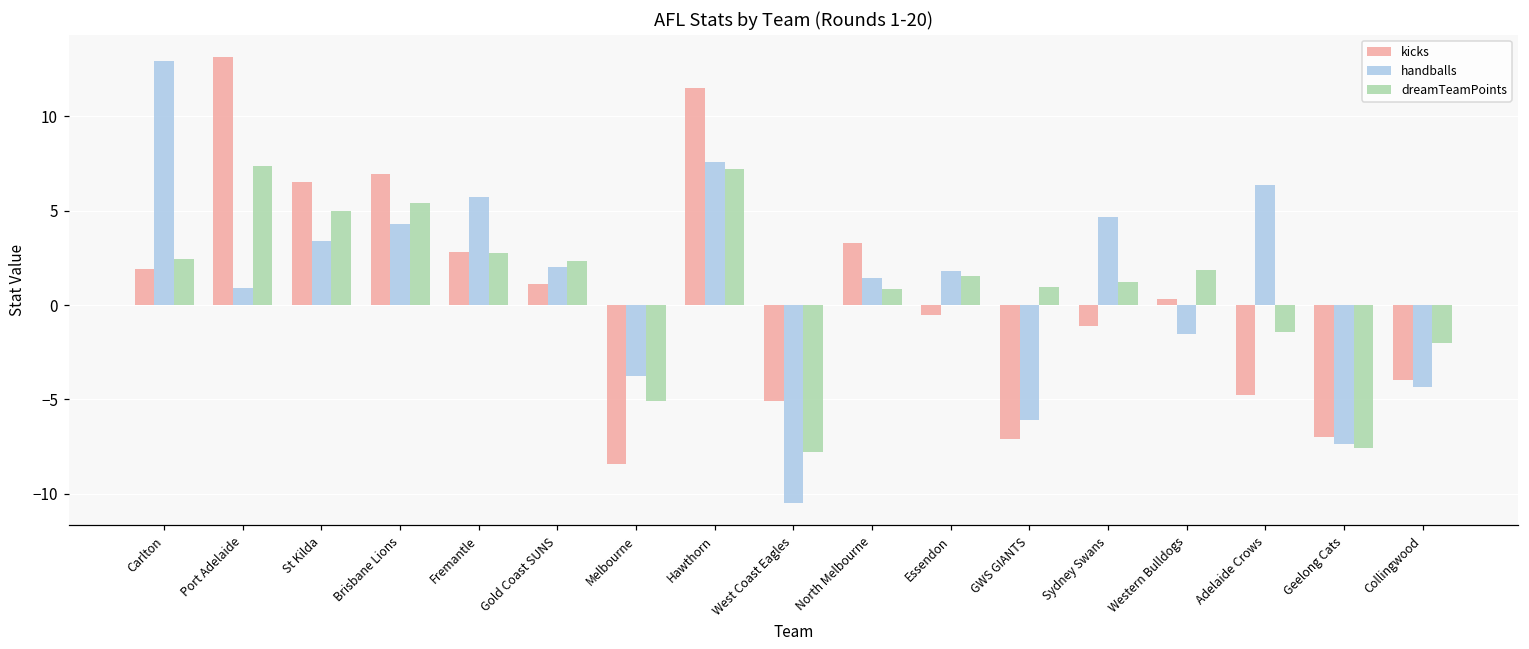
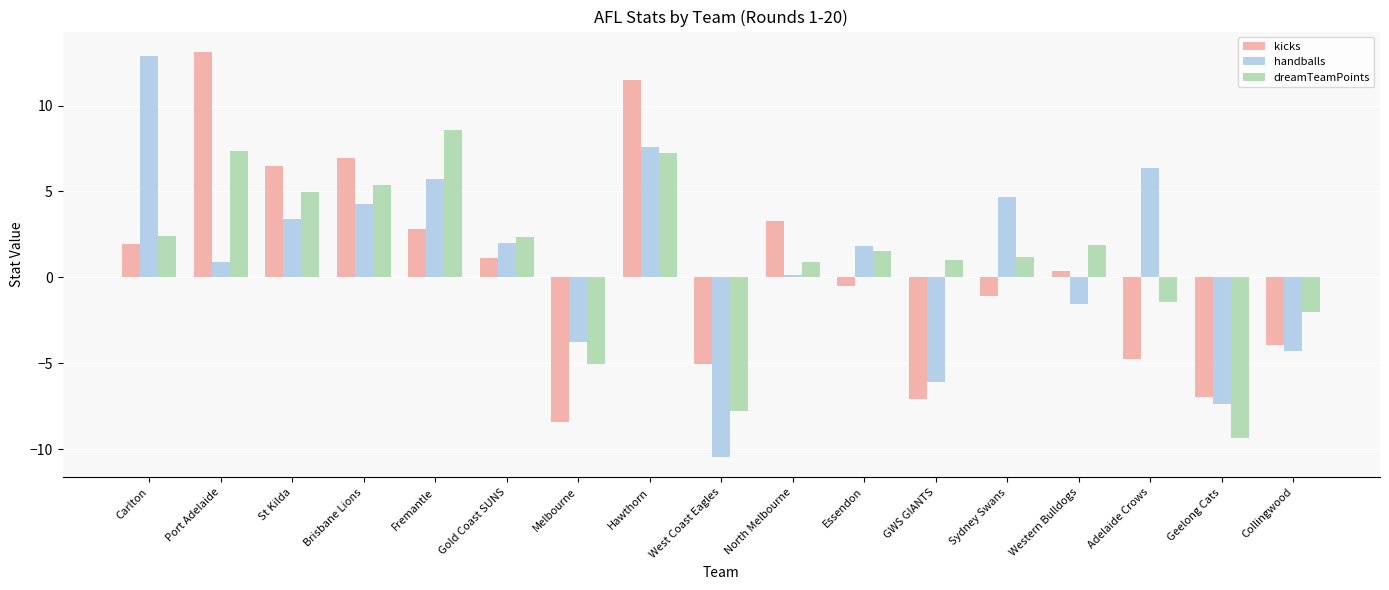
  {
    "kicks": {
      "Carlton": 1.9,
      "Port Adelaide": 13.1,
      "St Kilda": 6.5,
      "Brisbane Lions": 7.0,
      "Fremantle": 2.8,
      "Gold Coast SUNS": 1.1,
      "Melbourne": -8.4,
      "Hawthorn": 11.5,
      "West Coast Eagles": -5.1,
      "North Melbourne": 3.3,
      "Essendon": -0.5,
      "GWS GIANTS": -7.1,
      "Sydney Swans": -1.1,
      "Western Bulldogs": 0.3,
      "Adelaide Crows": -4.8,
      "Geelong Cats": -7.0,
      "Collingwood": -4.0
    },
    "handballs": {
      "Carlton": 12.9,
      "Port Adelaide": 0.9,
      "St Kilda": 3.4,
      "Brisbane Lions": 4.3,
      "Fremantle": 5.7,
      "Gold Coast SUNS": 2.0,
      "Melbourne": -3.7,
      "Hawthorn": 7.6,
      "West Coast Eagles": -10.5,
-     "North Melbourne": 1.5,
+     "North Melbourne": 0.1,
      "Essendon": 1.8,
      "GWS GIANTS": -6.1,
      "Sydney Swans": 4.7,
      "Western Bulldogs": -1.6,
      "Adelaide Crows": 6.3,
      "Geelong Cats": -7.4,
      "Collingwood": -4.3
    },
    "dreamTeamPoints": {
      "Carlton": 2.4,
      "Port Adelaide": 7.4,
      "St Kilda": 5.0,
      "Brisbane Lions": 5.4,
-     "Fremantle": 2.8,
+     "Fremantle": 8.6,
      "Gold Coast SUNS": 2.3,
      "Melbourne": -5.1,
      "Hawthorn": 7.2,
      "West Coast Eagles": -7.8,
      "North Melbourne": 0.9,
      "Essendon": 1.6,
      "GWS GIANTS": 1.0,
      "Sydney Swans": 1.2,
      "Western Bulldogs": 1.9,
      "Adelaide Crows": -1.4,
-     "Geelong Cats": -7.6,
+     "Geelong Cats": -9.4,
      "Collingwood": -2.0
    }
  }
